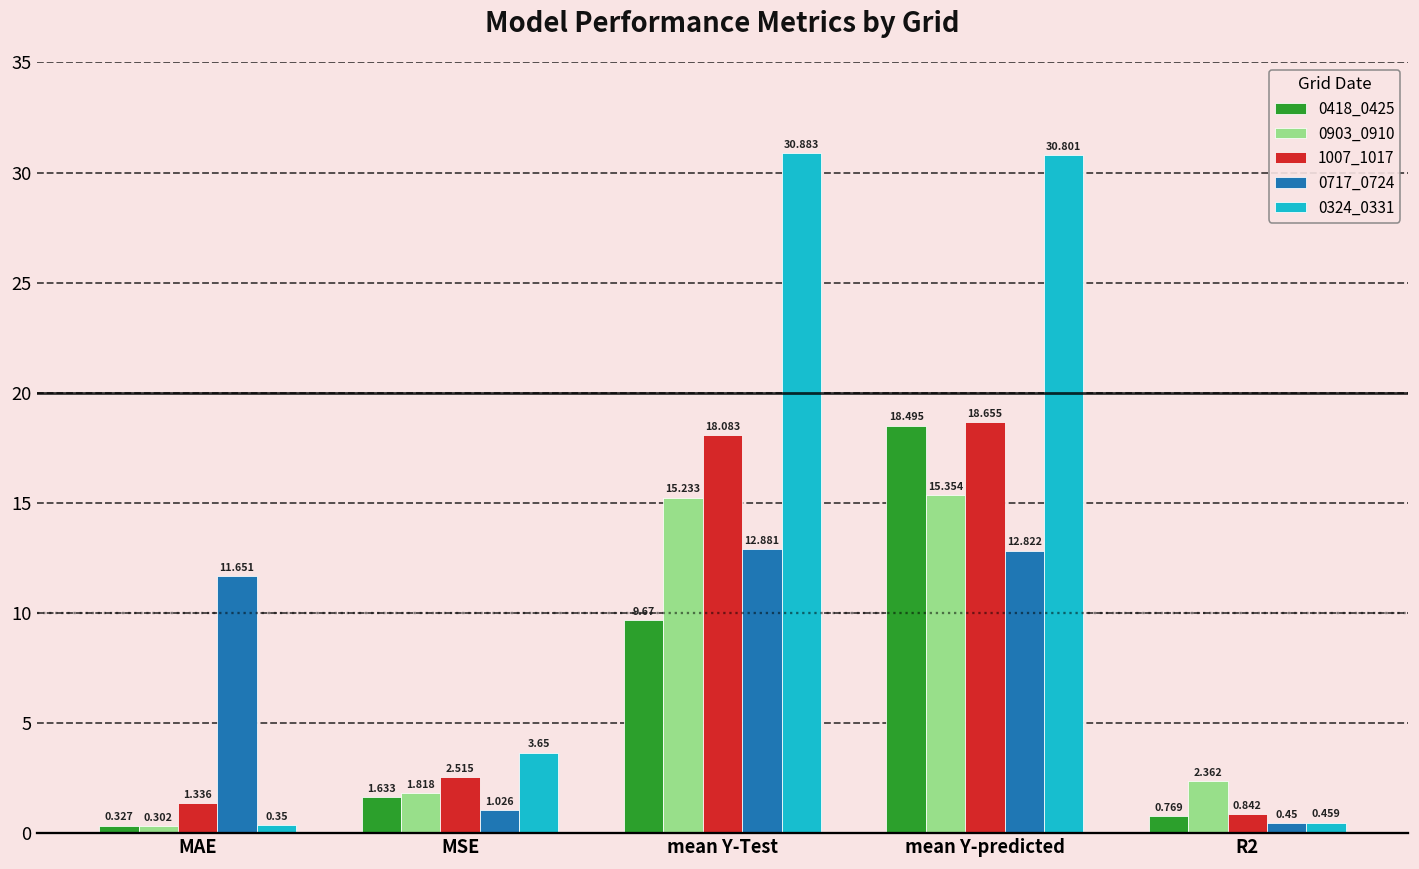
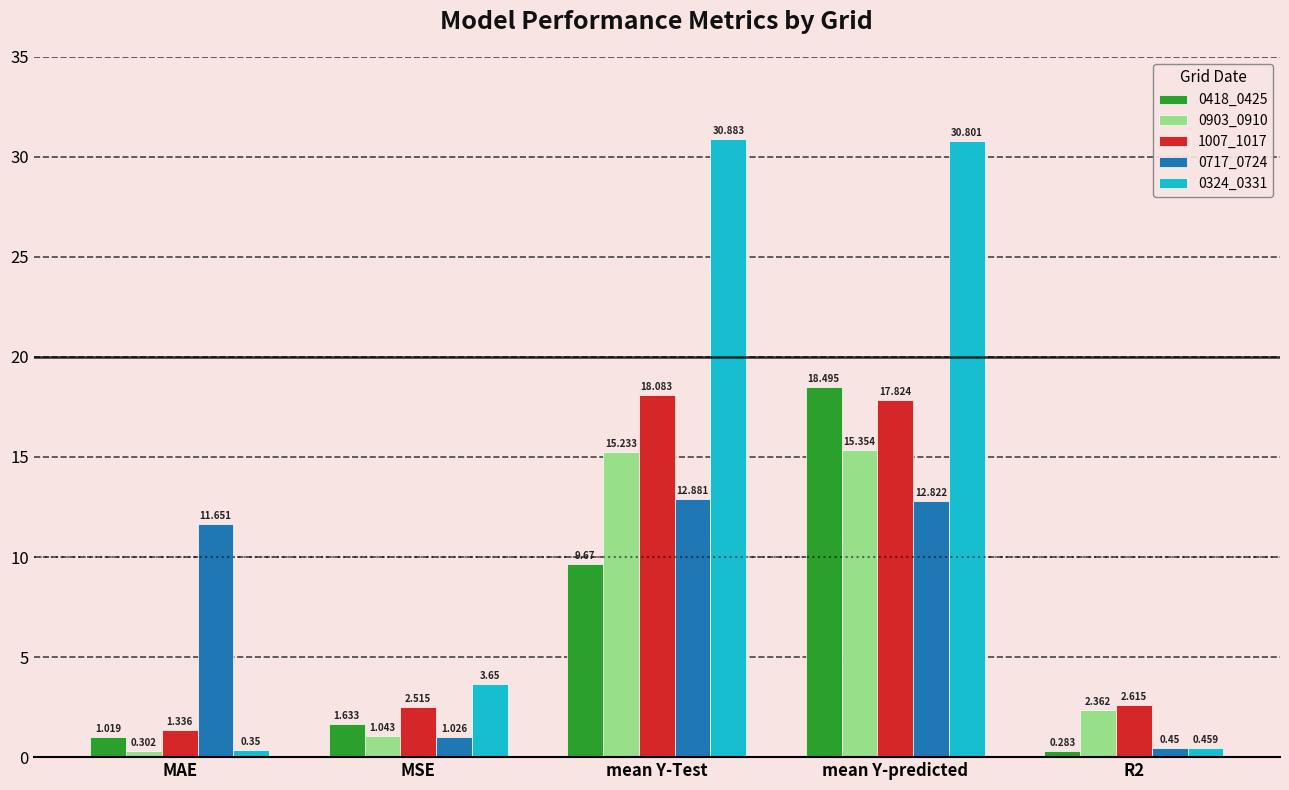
  {
    "0418_0425": {
-     "MAE": 0.327,
+     "MAE": 1.019,
      "MSE": 1.633,
      "mean Y-Test": 9.67,
      "mean Y-predicted": 18.495,
-     "R2": 0.769
+     "R2": 0.283
    },
    "0903_0910": {
      "MAE": 0.302,
-     "MSE": 1.818,
+     "MSE": 1.043,
      "mean Y-Test": 15.233,
      "mean Y-predicted": 15.354,
      "R2": 2.362
    },
    "1007_1017": {
      "MAE": 1.336,
      "MSE": 2.515,
      "mean Y-Test": 18.083,
-     "mean Y-predicted": 18.655,
-     "R2": 0.842
+     "mean Y-predicted": 17.824,
+     "R2": 2.615
    },
    "0717_0724": {
      "MAE": 11.651,
      "MSE": 1.026,
      "mean Y-Test": 12.881,
      "mean Y-predicted": 12.822,
      "R2": 0.45
    },
    "0324_0331": {
      "MAE": 0.35,
      "MSE": 3.65,
      "mean Y-Test": 30.883,
      "mean Y-predicted": 30.801,
      "R2": 0.459
    }
  }
